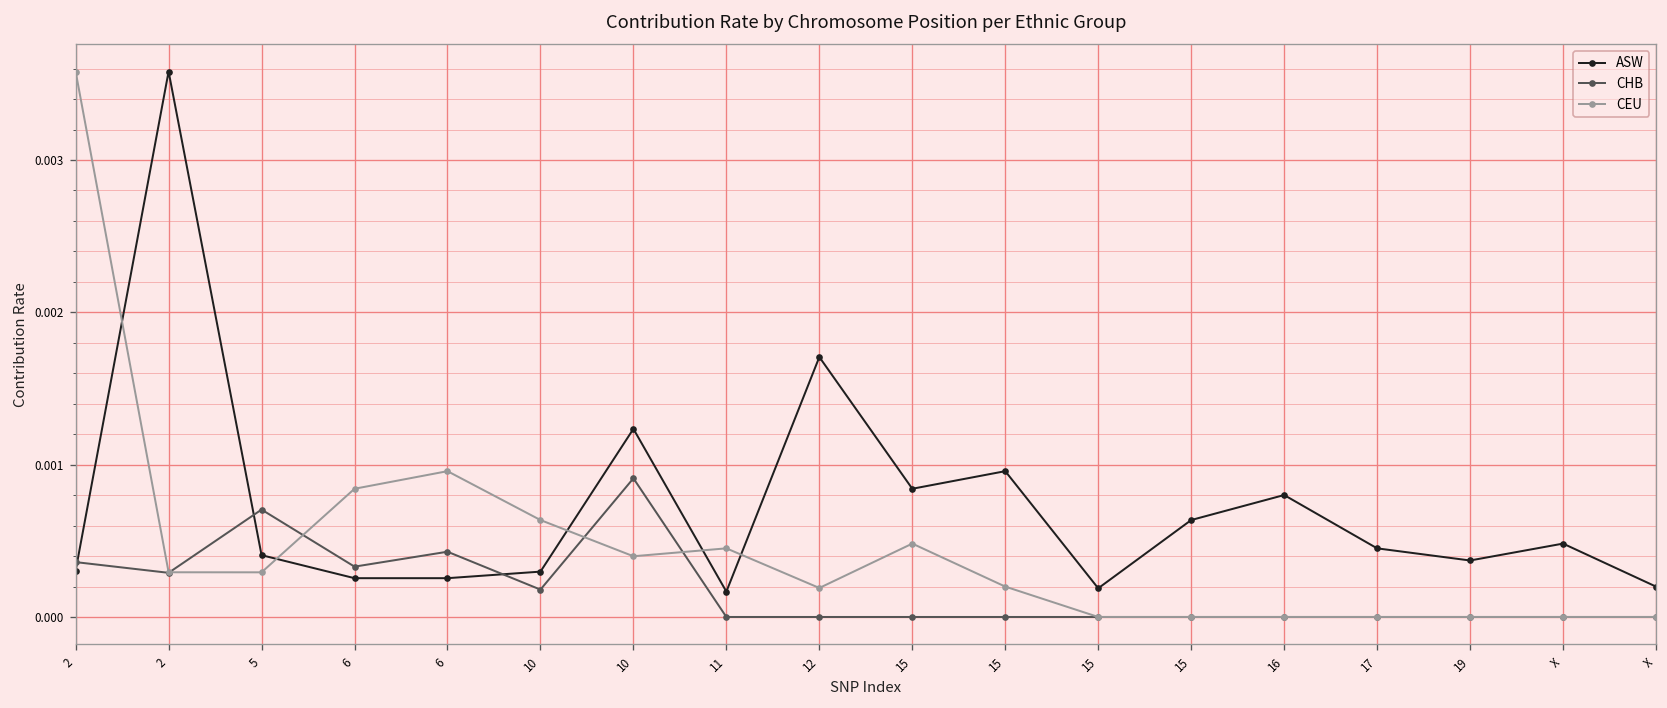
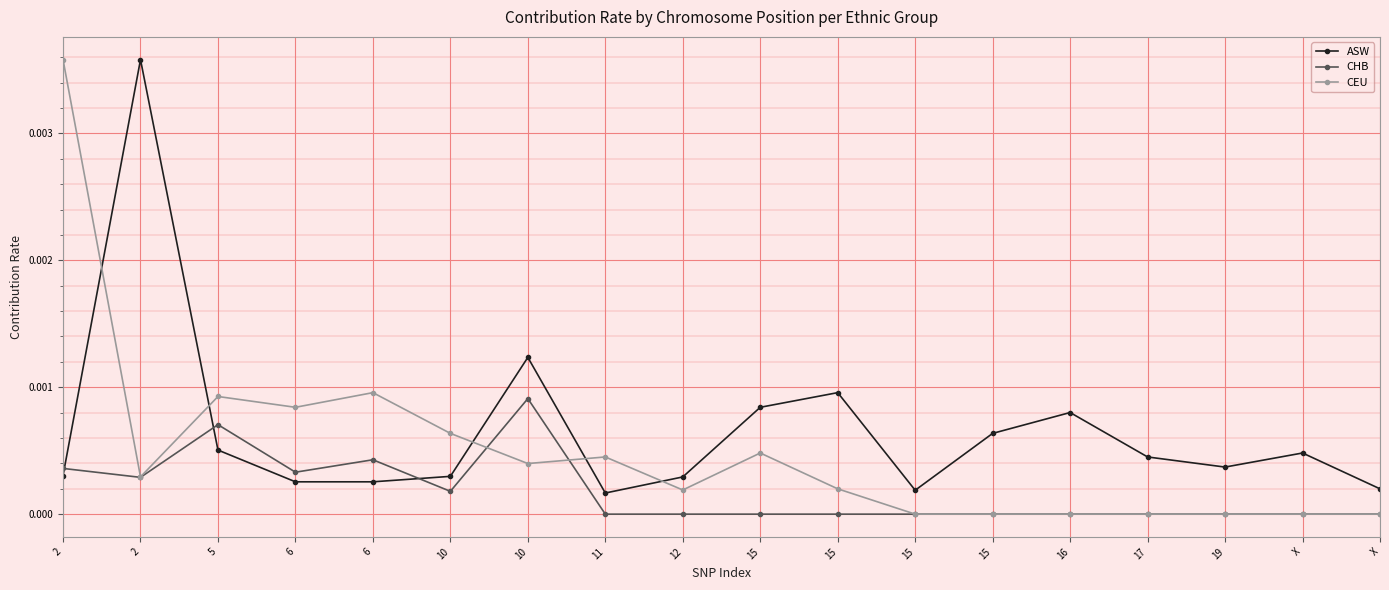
  {
    "ASW": {
-     "5": 0.00041,
+     "5": 0.00050,
      "11": 0.00017,
-     "12": 0.00171,
+     "12": 0.00029,
      "16": 0.00080,
      "17": 0.00045,
      "19": 0.00037
    },
    "CHB": {
      "5": 0.00070,
      "11": 0.00000,
      "12": 0.00000
    },
    "CEU": {
-     "5": 0.00029,
+     "5": 0.00093,
      "11": 0.00045,
      "12": 0.00019
    }
  }
